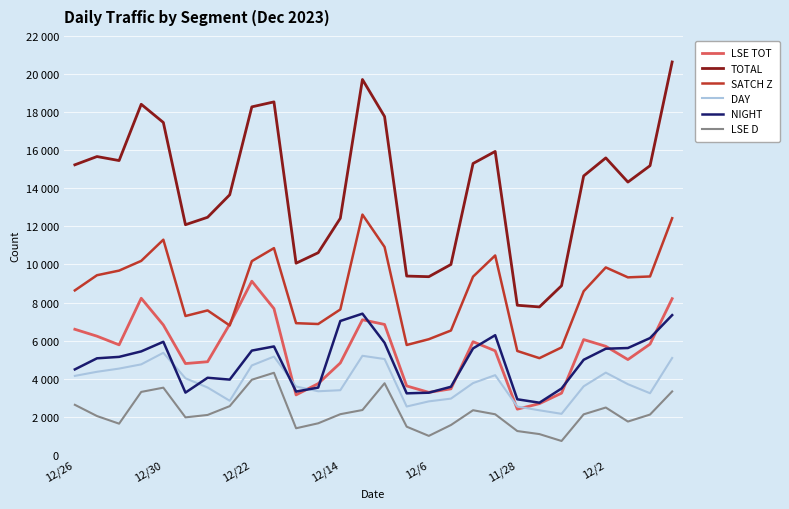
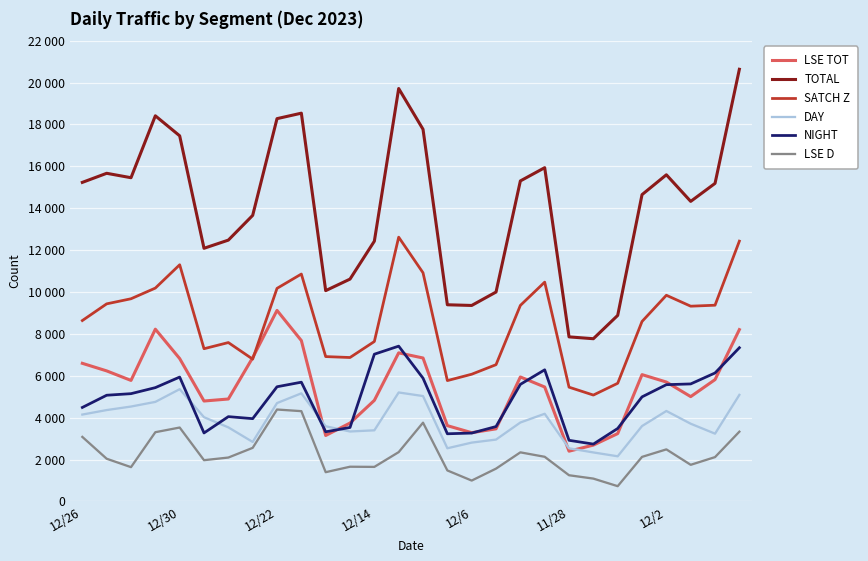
  {
    "LSE TOT": {
      "12/26": 6600,
      "12/30": 6800,
      "12/22": 9100,
      "12/14": 4800,
      "11/28": 2400
    },
    "TOTAL": {
      "12/26": 15200,
      "12/30": 17500,
      "12/22": 18300,
      "12/14": 12400,
      "12/6": 9400,
      "11/28": 7900,
      "12/2": 15600
    },
    "SATCH Z": {
      "12/26": 8600,
      "12/30": 11300,
      "12/22": 10200,
      "12/14": 7600,
      "12/6": 6100,
      "11/28": 5500,
      "12/2": 9800
    },
    "DAY": {
      "12/26": 4100,
      "12/30": 5400,
      "12/22": 4700,
      "12/14": 3400,
      "12/6": 2800,
      "11/28": 2500,
      "12/2": 4300
    },
    "NIGHT": {
      "12/26": 4500,
      "12/30": 5900,
      "12/22": 5500,
      "12/14": 7000,
      "11/28": 2900
    },
    "LSE D": {
-     "12/26": 2600,
+     "12/26": 3100,
      "12/30": 3500,
-     "12/22": 3900,
-     "12/14": 2100,
+     "12/22": 4400,
+     "12/14": 1700,
      "12/6": 1000,
      "11/28": 1300,
      "12/2": 2500
    }
  }
